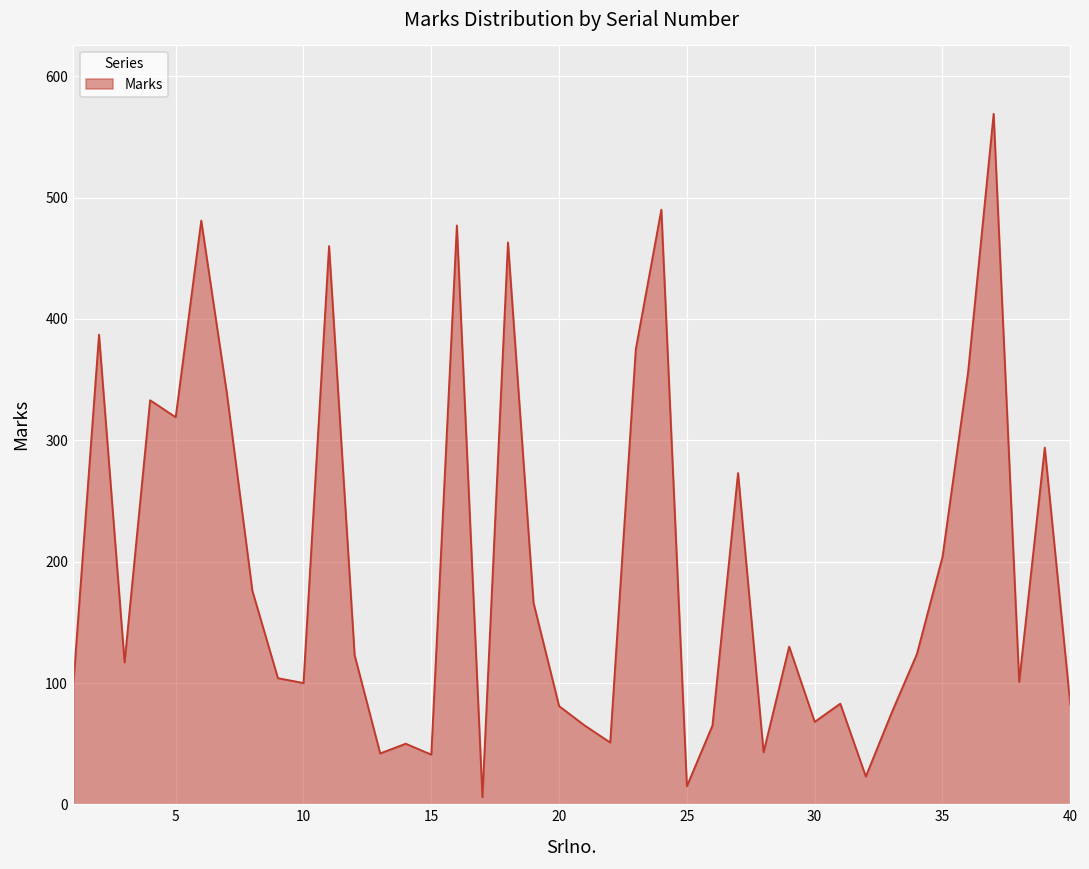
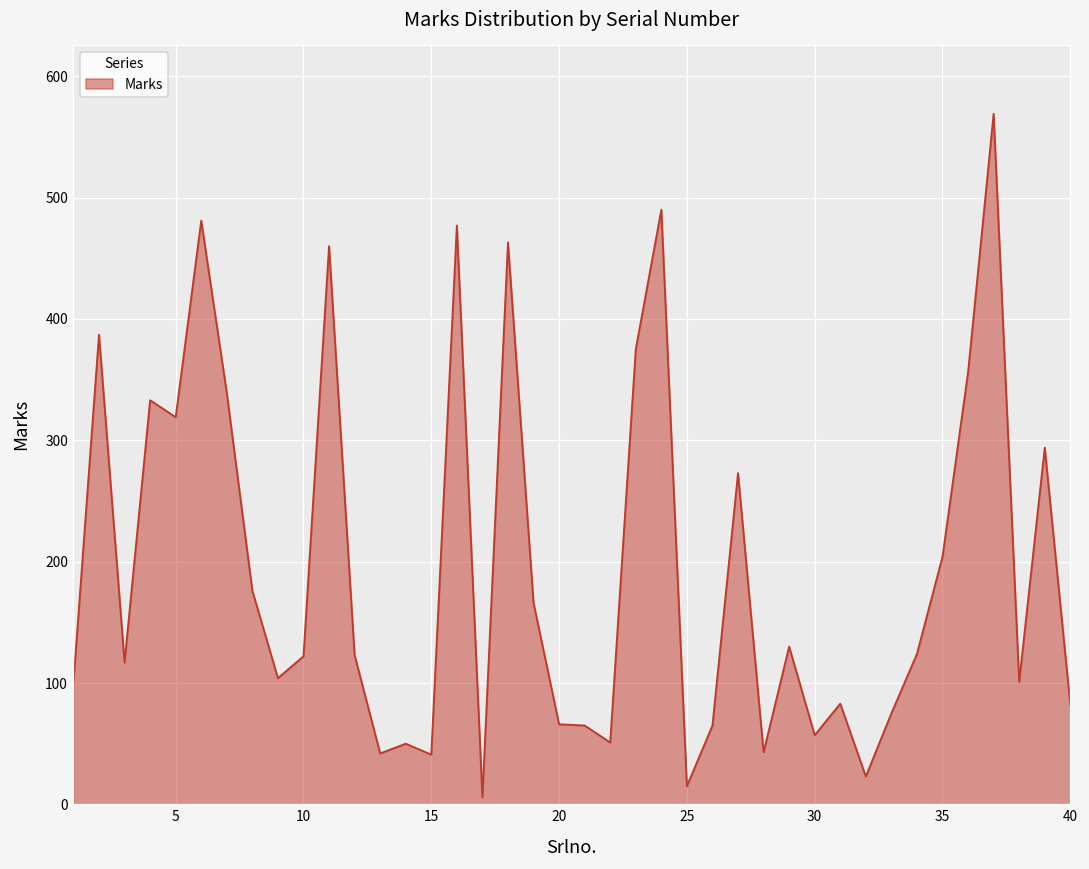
  {
    "5": 319,
-   "10": 100,
+   "10": 122,
    "15": 41,
-   "20": 81,
+   "20": 66,
    "25": 15,
-   "30": 68,
+   "30": 57,
    "35": 204,
    "40": 82
  }
